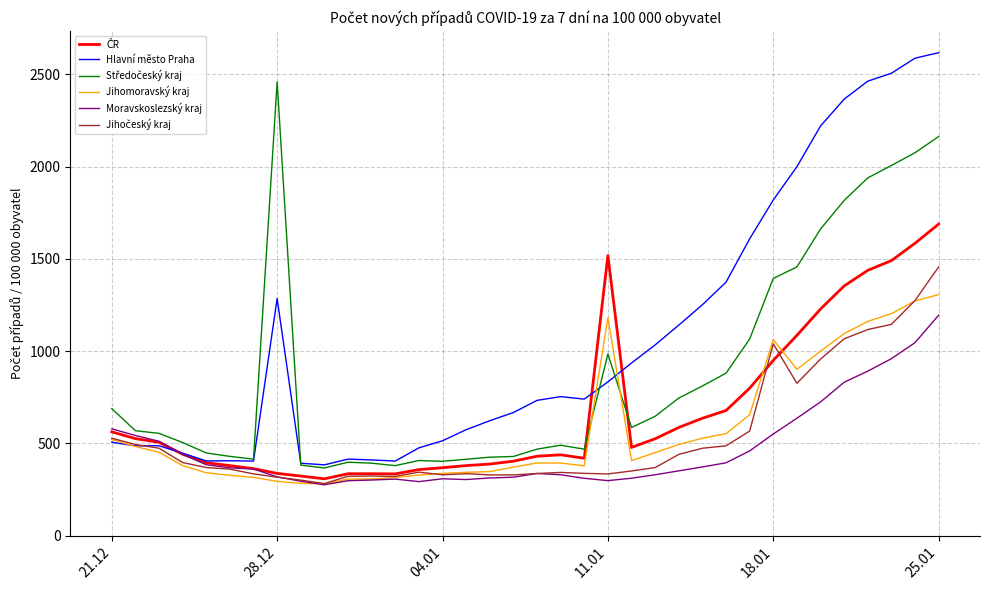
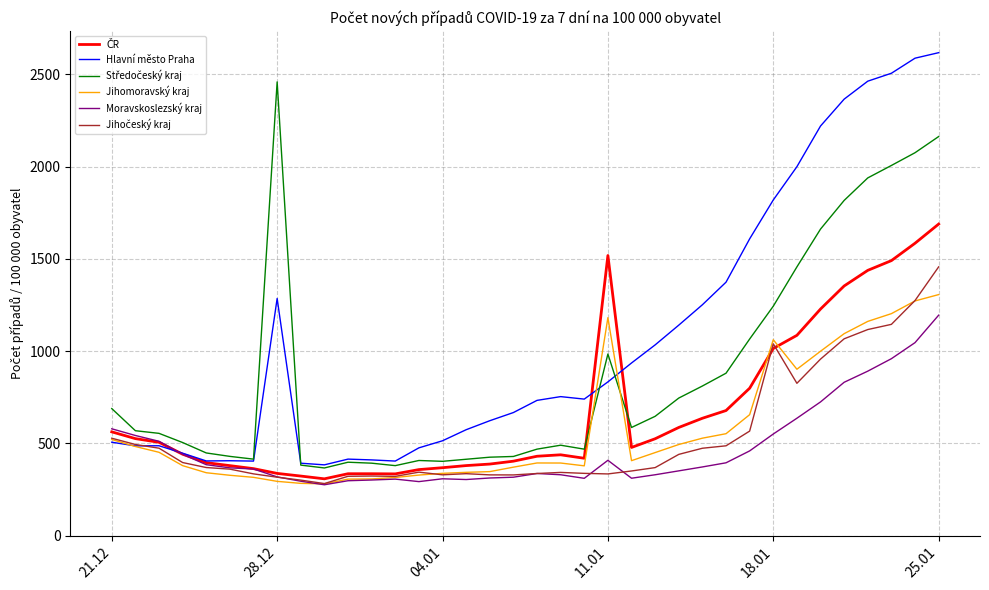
  {
    "ČR": {
      "21.12": 560,
      "28.12": 340,
      "04.01": 370,
      "11.01": 1520,
-     "18.01": 950,
+     "18.01": 1010,
      "25.01": 1690
    },
    "Hlavní město Praha": {
      "21.12": 510,
      "28.12": 1290,
      "04.01": 510,
      "11.01": 830,
      "18.01": 1820,
      "25.01": 2620
    },
    "Středočeský kraj": {
      "21.12": 690,
      "28.12": 2460,
      "04.01": 400,
      "11.01": 980,
-     "18.01": 1390,
+     "18.01": 1240,
      "25.01": 2160
    },
    "Jihomoravský kraj": {
      "28.12": 290,
      "11.01": 1180,
      "18.01": 1060,
      "25.01": 1310
    },
    "Moravskoslezský kraj": {
      "21.12": 580,
      "04.01": 310,
-     "11.01": 300,
+     "11.01": 410,
      "18.01": 550,
      "25.01": 1200
    },
    "Jihočeský kraj": {
      "11.01": 330,
      "18.01": 1040,
      "25.01": 1460
    }
  }
